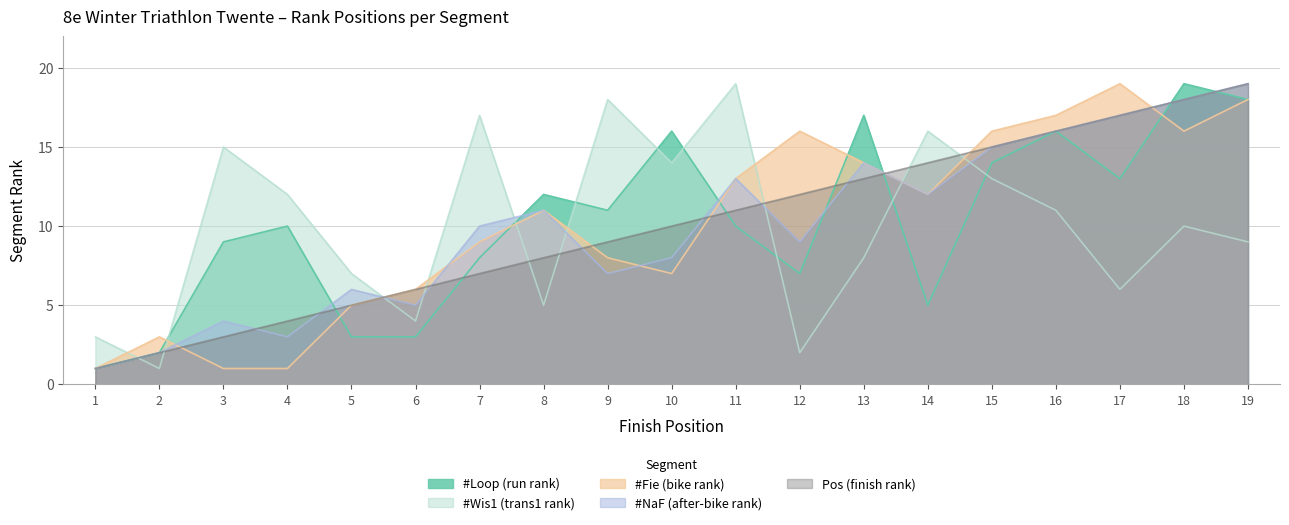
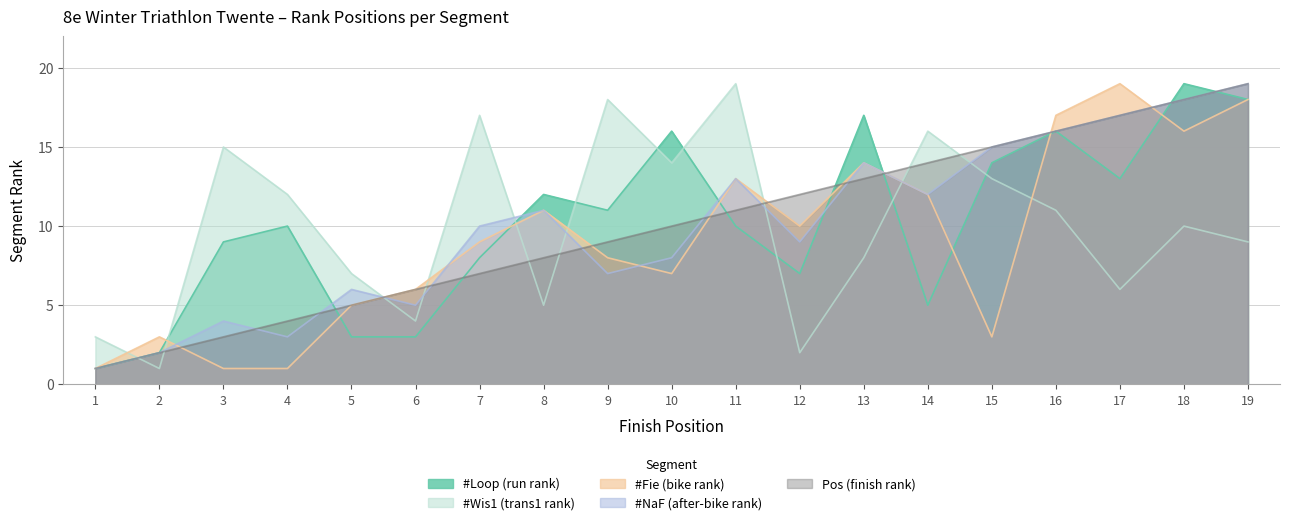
  {
    "#Loop (run rank)": {
      "3": 9,
      "4": 10,
      "5": 3,
      "6": 3,
      "7": 8,
      "8": 12,
      "9": 11,
      "10": 16,
      "11": 10,
      "12": 7,
      "13": 17,
      "14": 5,
      "15": 14,
      "17": 13,
      "18": 19
    },
    "#Fie (bike rank)": {
      "2": 3,
      "3": 1,
      "4": 1,
      "7": 9,
      "9": 8,
      "10": 7,
-     "12": 16,
-     "15": 16,
+     "12": 10,
+     "15": 3,
      "16": 17,
      "17": 19,
      "18": 16
    }
  }
